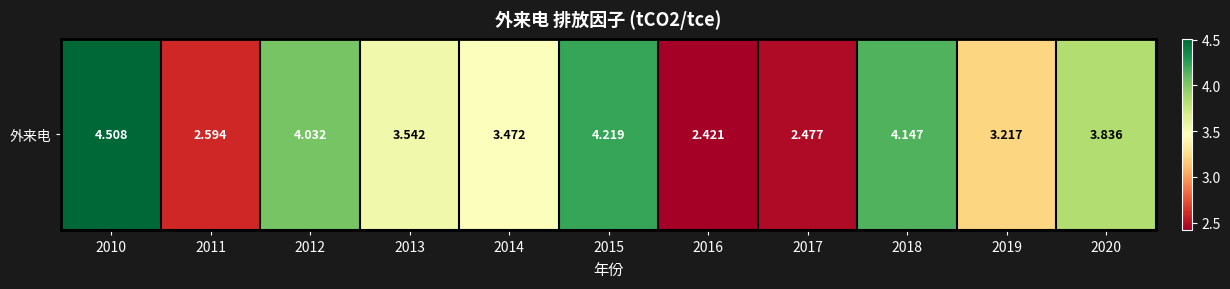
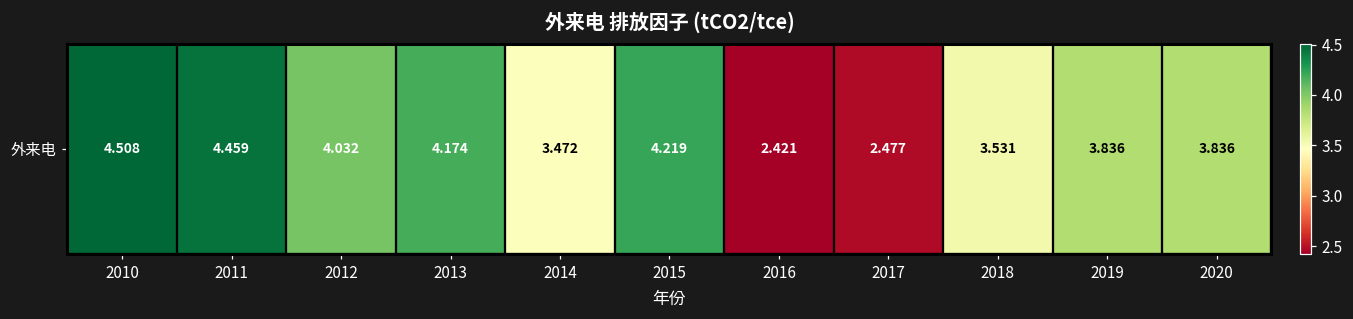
  {
    "外来电": {
      "2010": 4.508,
-     "2011": 2.594,
+     "2011": 4.459,
      "2012": 4.032,
-     "2013": 3.542,
+     "2013": 4.174,
      "2014": 3.472,
      "2015": 4.219,
      "2016": 2.421,
      "2017": 2.477,
-     "2018": 4.147,
-     "2019": 3.217,
+     "2018": 3.531,
+     "2019": 3.836,
      "2020": 3.836
    }
  }
